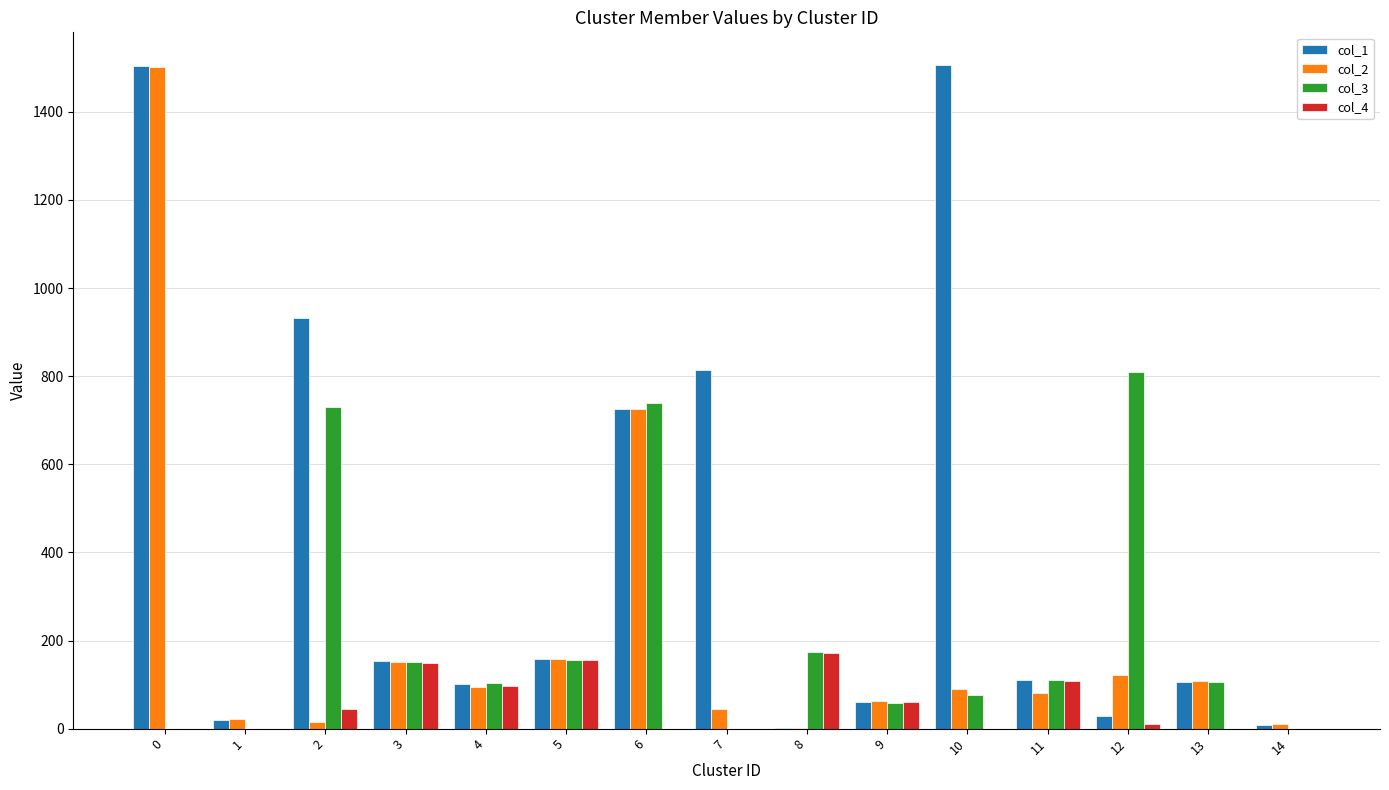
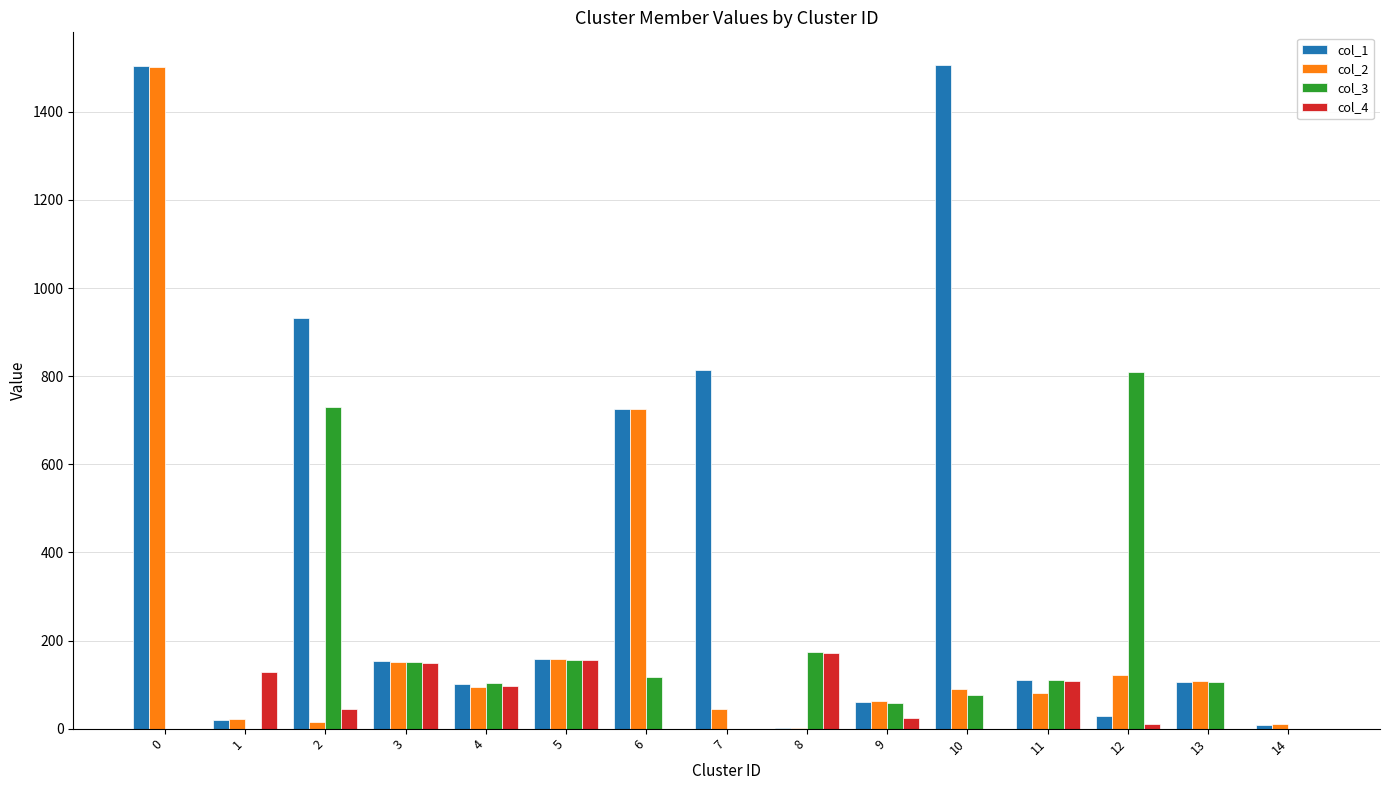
  {
    "col_1": {
      "0": 1500,
      "1": 20,
      "2": 930,
      "3": 150,
      "4": 100,
      "5": 160,
      "6": 730,
      "7": 810,
      "9": 60,
      "10": 1510,
      "11": 110,
      "12": 30,
      "13": 110,
      "14": 10
    },
    "col_2": {
      "0": 1500,
      "1": 20,
      "2": 20,
      "3": 150,
      "4": 100,
      "5": 160,
      "6": 730,
      "7": 50,
      "9": 60,
      "10": 90,
      "11": 80,
      "12": 120,
      "13": 110,
      "14": 10
    },
    "col_3": {
      "0": 0,
      "1": 0,
      "2": 730,
      "3": 150,
      "4": 100,
      "5": 160,
-     "6": 740,
+     "6": 120,
      "7": 0,
      "8": 170,
      "9": 60,
      "10": 80,
      "11": 110,
      "12": 810,
      "13": 110,
      "14": 0
    },
    "col_4": {
      "0": 0,
-     "1": 0,
+     "1": 130,
      "2": 40,
      "3": 150,
      "4": 100,
      "5": 160,
      "6": 0,
      "7": 0,
      "8": 170,
-     "9": 60,
+     "9": 30,
      "10": 0,
      "11": 110,
      "12": 10,
      "13": 0,
      "14": 0
    }
  }
